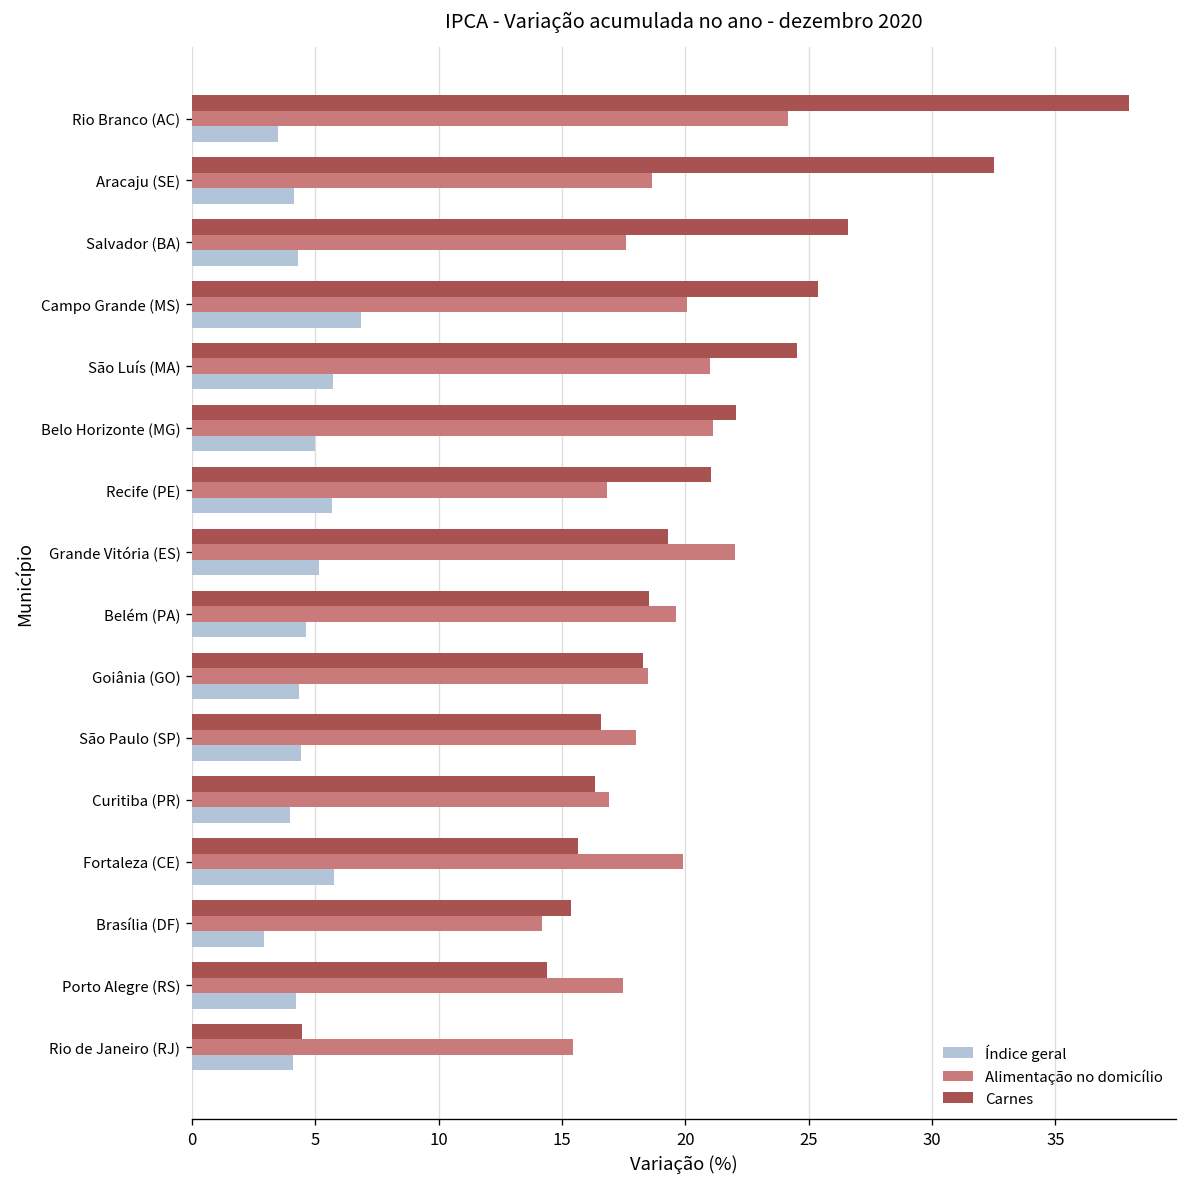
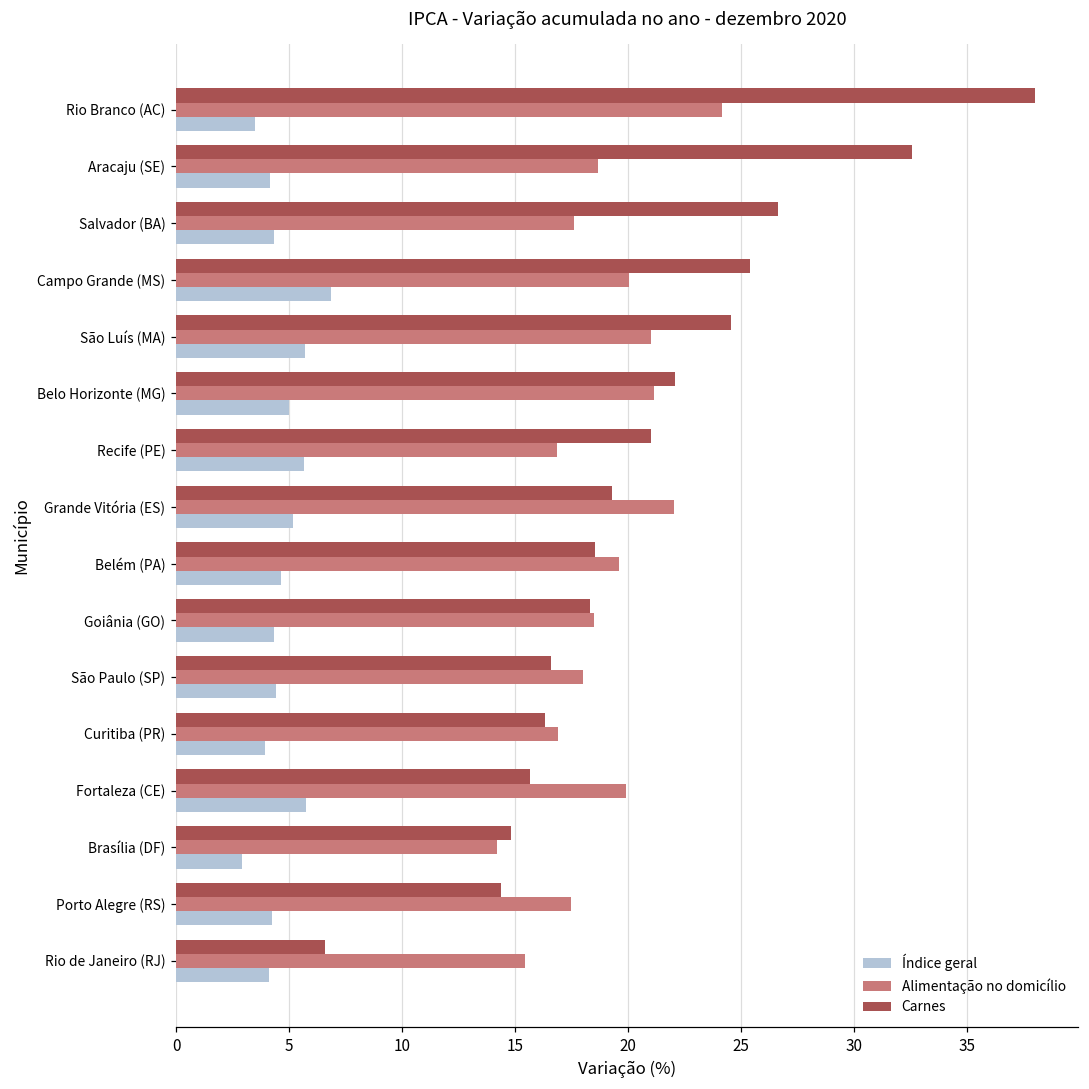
  {
    "Índice geral": {
      "Rio Branco (AC)": 3.5,
      "Aracaju (SE)": 4.1,
      "Salvador (BA)": 4.3,
      "Campo Grande (MS)": 6.9,
      "São Luís (MA)": 5.7,
      "Belo Horizonte (MG)": 5.0,
      "Recife (PE)": 5.7,
      "Grande Vitória (ES)": 5.2,
      "Belém (PA)": 4.6,
      "Goiânia (GO)": 4.3,
      "São Paulo (SP)": 4.4,
      "Curitiba (PR)": 4.0,
      "Fortaleza (CE)": 5.7,
      "Brasília (DF)": 2.9,
      "Porto Alegre (RS)": 4.2,
      "Rio de Janeiro (RJ)": 4.1
    },
    "Alimentação no domicílio": {
      "Rio Branco (AC)": 24.1,
      "Aracaju (SE)": 18.7,
      "Salvador (BA)": 17.6,
      "Campo Grande (MS)": 20.1,
      "São Luís (MA)": 21.0,
      "Belo Horizonte (MG)": 21.1,
      "Recife (PE)": 16.8,
      "Grande Vitória (ES)": 22.0,
      "Belém (PA)": 19.6,
      "Goiânia (GO)": 18.5,
      "São Paulo (SP)": 18.0,
      "Curitiba (PR)": 16.9,
      "Fortaleza (CE)": 19.9,
      "Brasília (DF)": 14.2,
      "Porto Alegre (RS)": 17.5,
      "Rio de Janeiro (RJ)": 15.5
    },
    "Carnes": {
      "Rio Branco (AC)": 38.0,
      "Aracaju (SE)": 32.5,
      "Salvador (BA)": 26.6,
      "Campo Grande (MS)": 25.4,
      "São Luís (MA)": 24.5,
      "Belo Horizonte (MG)": 22.1,
      "Recife (PE)": 21.0,
      "Grande Vitória (ES)": 19.3,
      "Belém (PA)": 18.5,
      "Goiânia (GO)": 18.3,
      "São Paulo (SP)": 16.6,
      "Curitiba (PR)": 16.3,
      "Fortaleza (CE)": 15.7,
-     "Brasília (DF)": 15.4,
+     "Brasília (DF)": 14.8,
      "Porto Alegre (RS)": 14.4,
-     "Rio de Janeiro (RJ)": 4.5
+     "Rio de Janeiro (RJ)": 6.6
    }
  }
